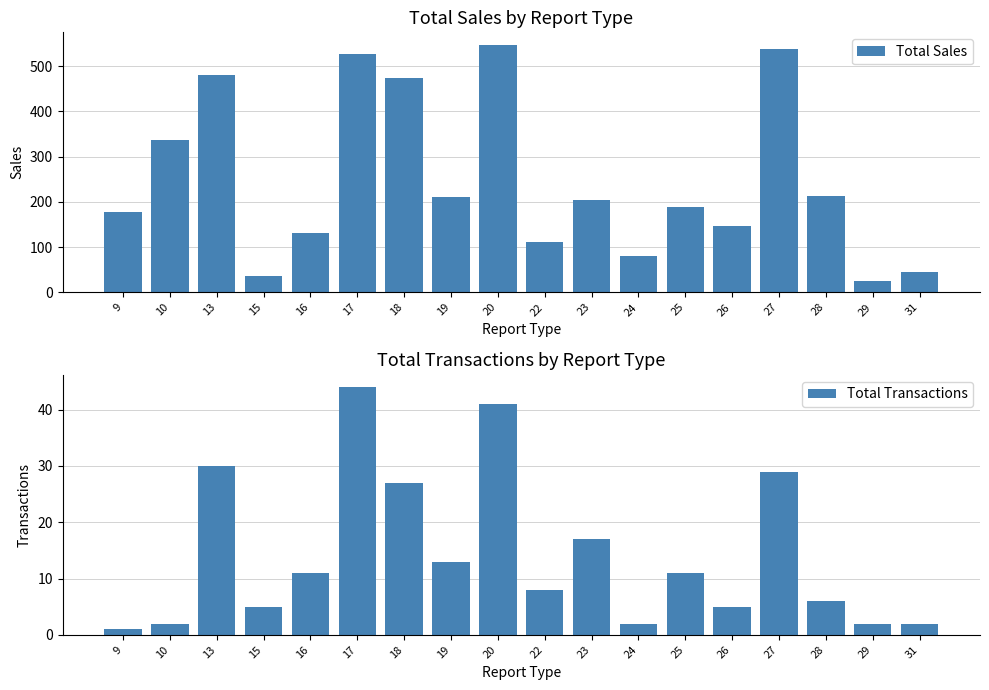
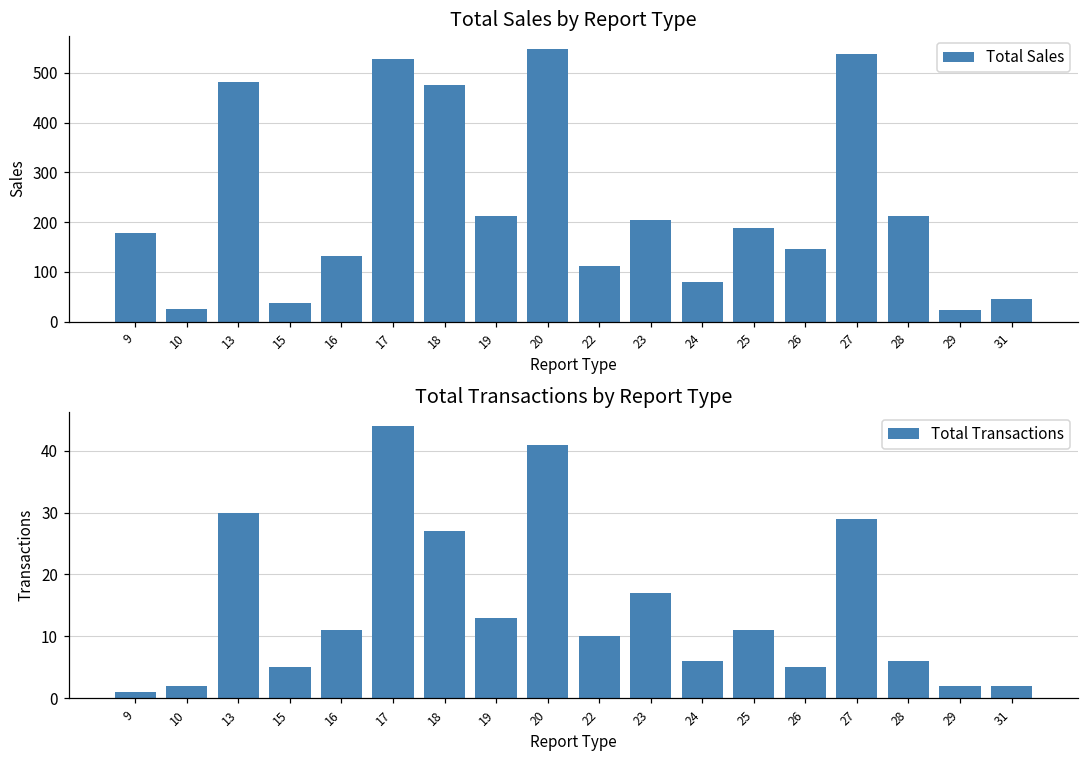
  {
    "Total Sales by Report Type": {
      "9": 180,
-     "10": 340,
+     "10": 30,
      "13": 480,
      "15": 40,
      "16": 130,
      "17": 530,
      "18": 470,
      "19": 210,
      "20": 550,
      "22": 110,
      "23": 200,
      "24": 80,
      "25": 190,
      "26": 150,
      "27": 540,
      "28": 210,
      "29": 20,
      "31": 50
    },
    "Total Transactions by Report Type": {
      "9": 1,
      "10": 2,
      "13": 30,
      "15": 5,
      "16": 11,
      "17": 44,
      "18": 27,
      "19": 13,
      "20": 41,
-     "22": 8,
+     "22": 10,
      "23": 17,
-     "24": 2,
+     "24": 6,
      "25": 11,
      "26": 5,
      "27": 29,
      "28": 6,
      "29": 2,
      "31": 2
    }
  }
